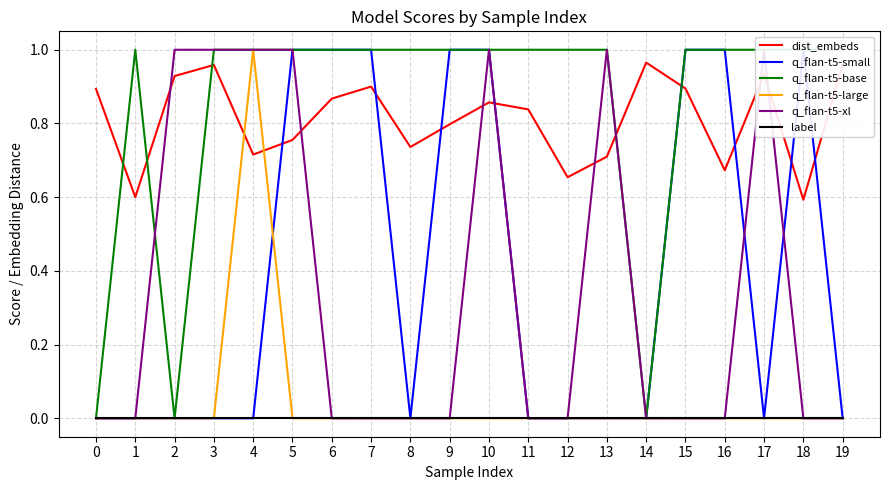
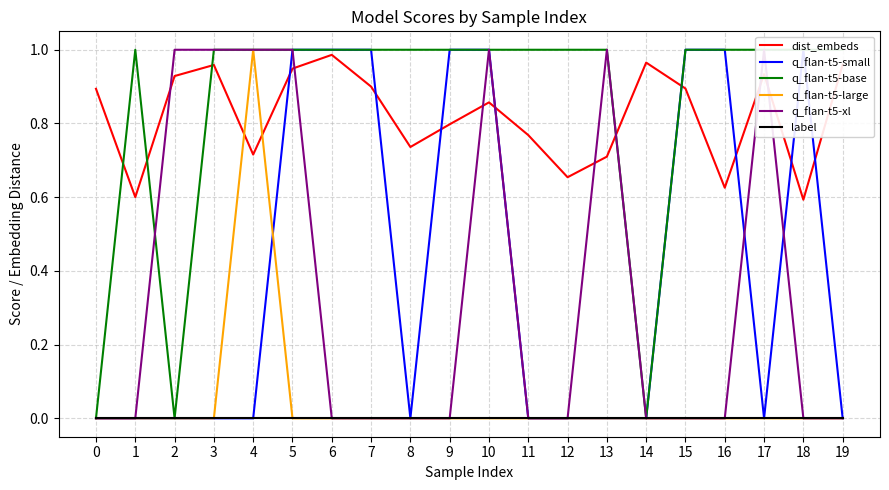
  {
    "dist_embeds": {
      "0": 0.89,
      "1": 0.60,
      "2": 0.93,
      "3": 0.96,
      "4": 0.72,
-     "5": 0.76,
-     "6": 0.87,
+     "5": 0.95,
+     "6": 0.99,
      "7": 0.90,
      "8": 0.74,
      "9": 0.80,
      "10": 0.86,
-     "11": 0.84,
+     "11": 0.77,
      "12": 0.65,
      "13": 0.71,
      "14": 0.97,
      "15": 0.89,
-     "16": 0.67,
+     "16": 0.63,
      "18": 0.59
    },
    "q_flan-t5-base": {
      "1": 1.00,
      "8": 1.00,
      "11": 1.00,
      "12": 1.00
    },
    "q_flan-t5-xl": {
      "2": 1.00
    }
  }
